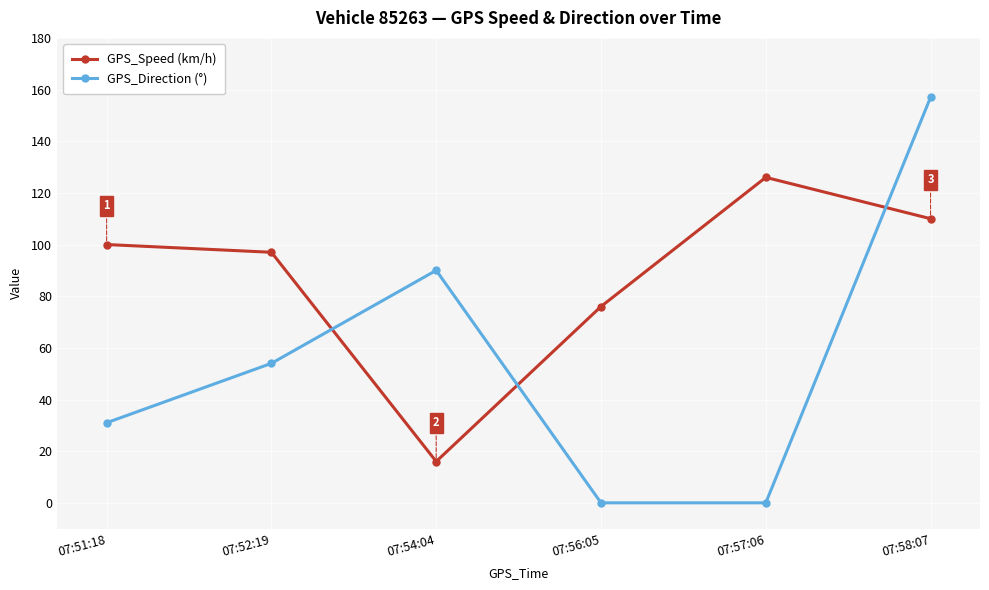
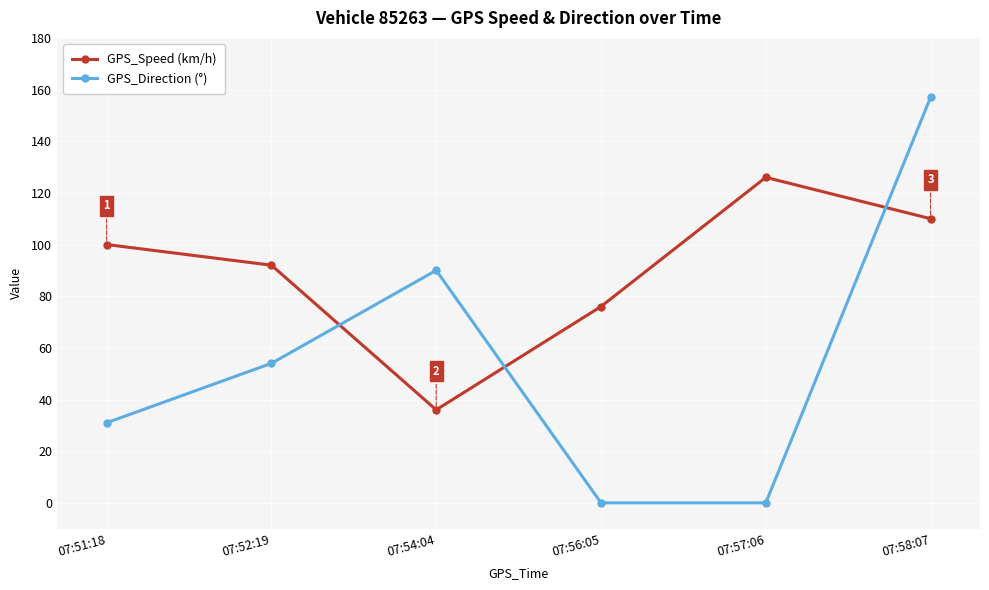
  {
    "GPS_Speed (km/h)": {
-     "07:52:19": 97,
-     "07:54:04": 16,
+     "07:52:19": 92,
+     "07:54:04": 36,
      "07:56:05": 76,
      "07:57:06": 126
    },
    "GPS_Direction (°)": {
      "07:51:18": 31,
      "07:52:19": 54,
      "07:54:04": 90,
      "07:56:05": 0,
      "07:57:06": 0,
      "07:58:07": 157
    }
  }
